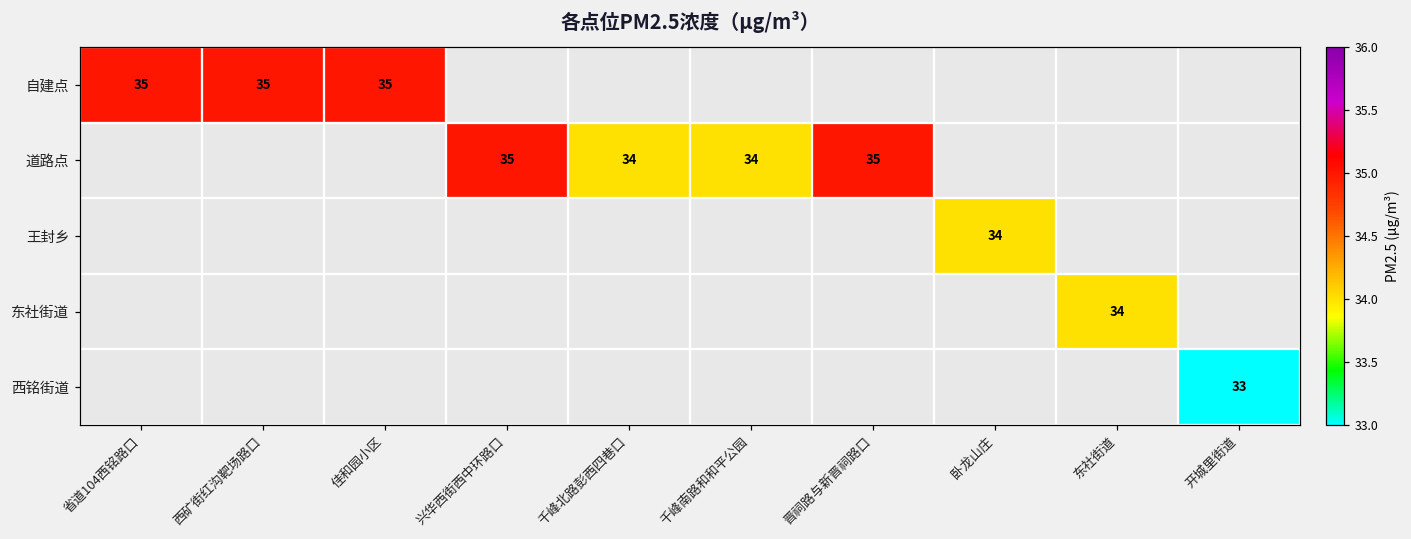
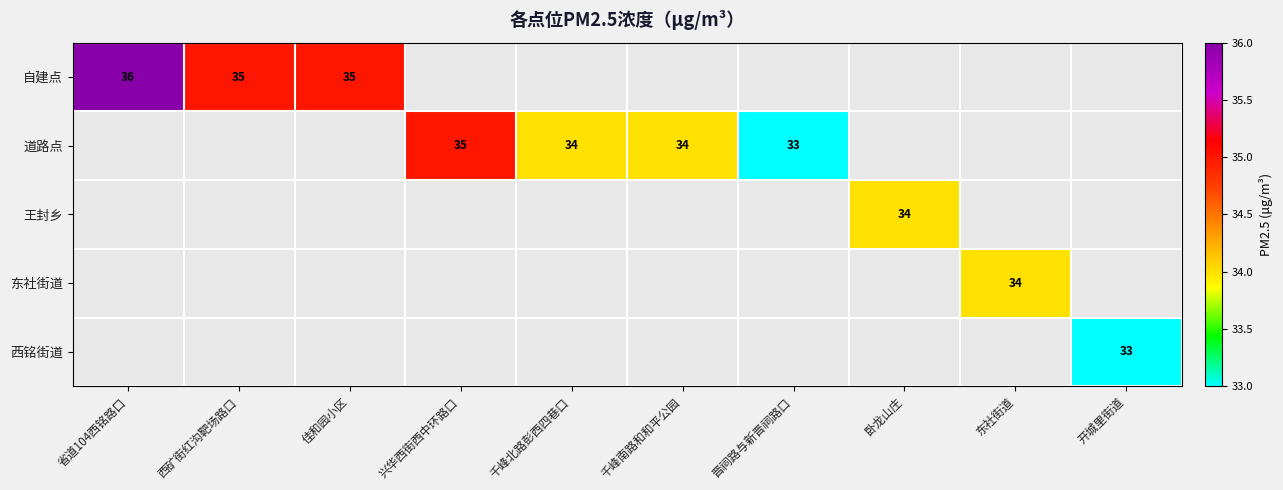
  {
    "自建点": {
-     "省道104西铭路口": 35,
+     "省道104西铭路口": 36,
      "西矿街红沟靶场路口": 35,
      "佳和园小区": 35
    },
    "道路点": {
      "兴华西街西中环路口": 35,
      "千峰北路彭西四巷口": 34,
      "千峰南路和和平公园": 34,
-     "晋祠路与新晋祠路口": 35
+     "晋祠路与新晋祠路口": 33
    },
    "王封乡": {
      "卧龙山庄": 34
    },
    "东社街道": {
      "东社街道": 34
    },
    "西铭街道": {
      "开城里街道": 33
    }
  }
